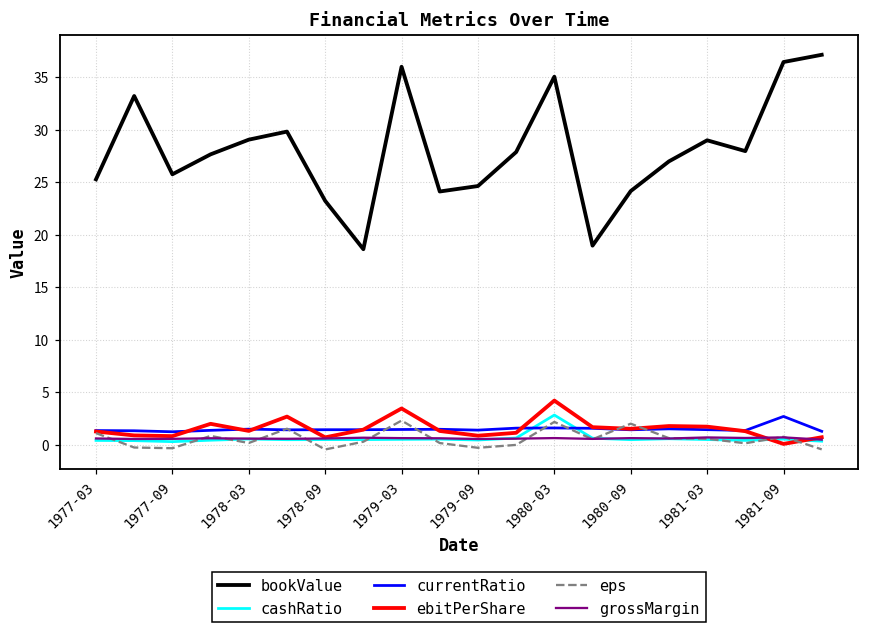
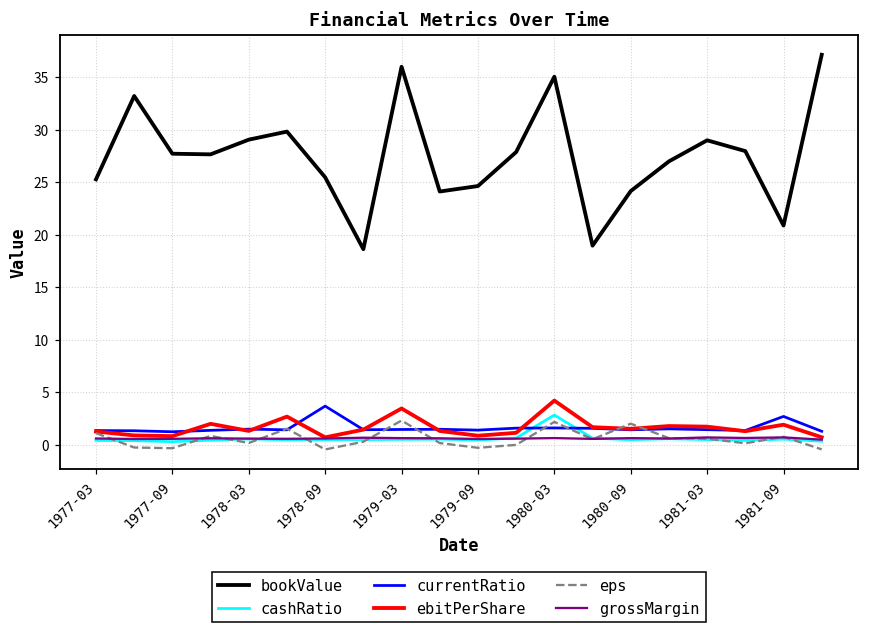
  {
    "bookValue": {
      "1977-03": 25,
-     "1977-09": 26,
+     "1977-09": 28,
      "1978-03": 29,
-     "1978-09": 23,
+     "1978-09": 25,
      "1979-03": 36,
      "1979-09": 25,
      "1980-03": 35,
      "1980-09": 24,
      "1981-03": 29,
-     "1981-09": 36
+     "1981-09": 21
    },
    "cashRatio": {
      "1977-09": 0,
      "1980-03": 3
    },
    "currentRatio": {
      "1977-09": 1,
-     "1978-09": 1,
+     "1978-09": 4,
      "1979-03": 1,
      "1979-09": 1,
      "1980-03": 2,
      "1981-03": 1,
      "1981-09": 3
    },
    "ebitPerShare": {
      "1979-03": 3,
      "1979-09": 1,
      "1980-03": 4,
      "1981-03": 2,
-     "1981-09": 0
+     "1981-09": 2
    },
    "eps": {
      "1977-09": 0,
      "1978-03": 0,
      "1978-09": 0,
      "1979-03": 2,
      "1979-09": 0,
      "1980-03": 2,
      "1980-09": 2
    },
    "grossMargin": {
      "1980-03": 1
    }
  }
